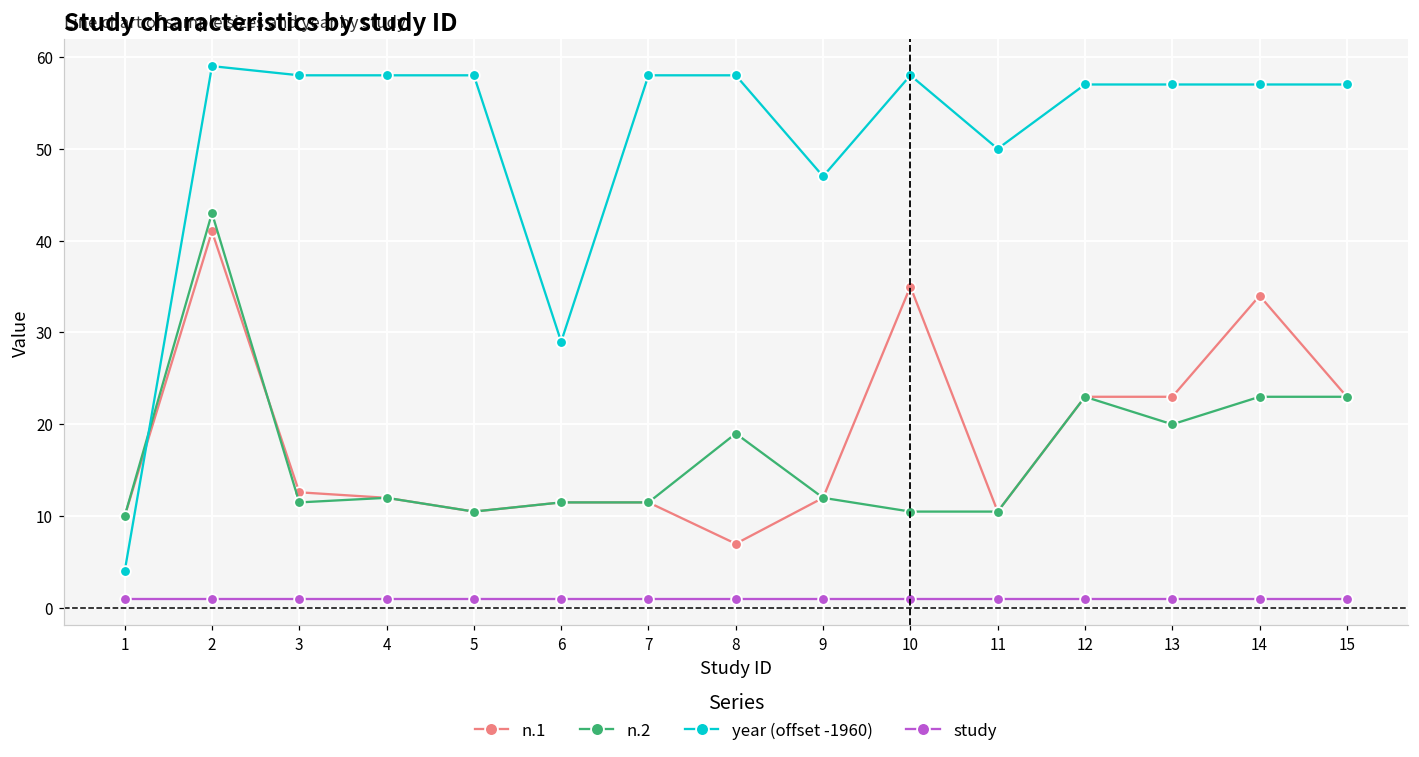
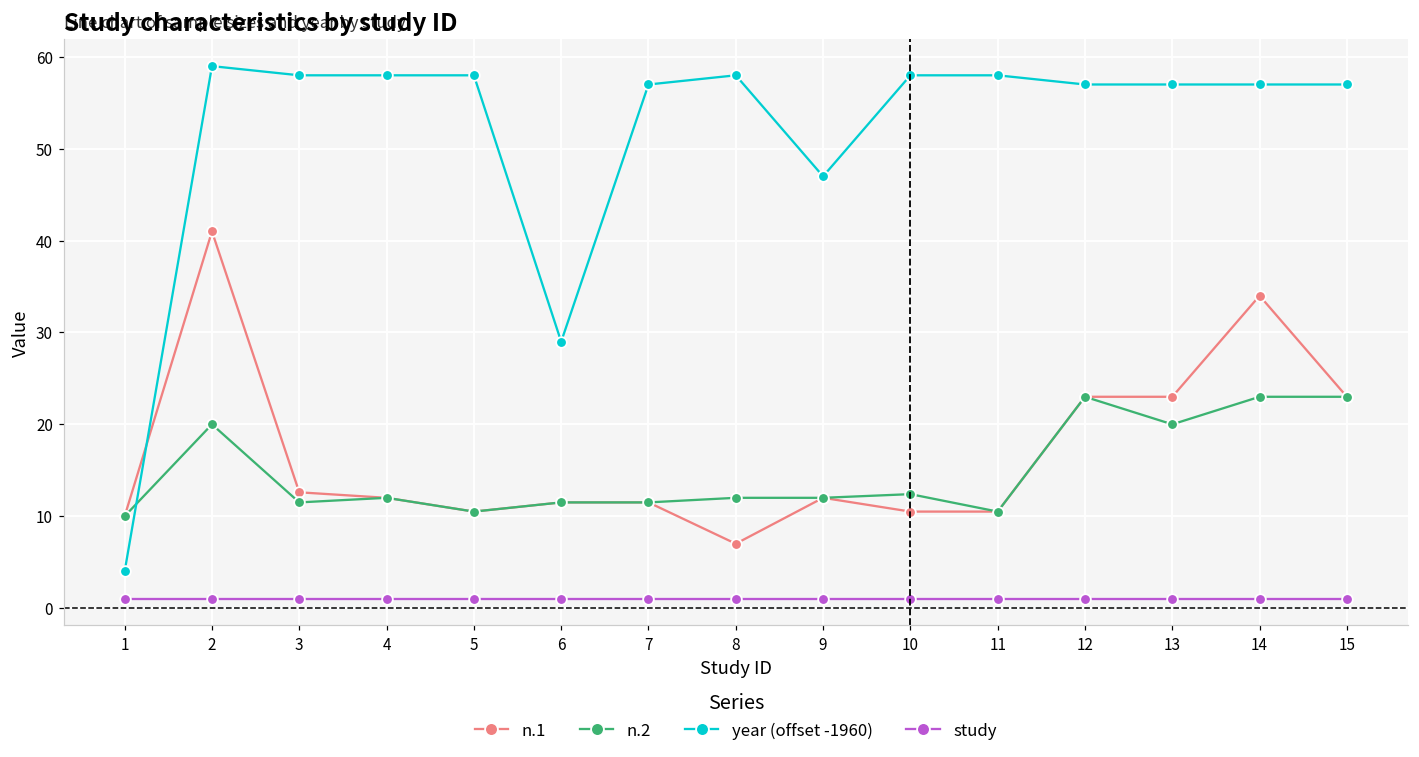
  {
    "n.1": {
      "2": 41,
      "3": 13,
      "8": 7,
-     "10": 35,
+     "10": 11,
      "13": 23,
      "14": 34
    },
    "n.2": {
-     "2": 43,
+     "2": 20,
      "3": 12,
-     "8": 19,
-     "10": 11,
+     "8": 12,
+     "10": 12,
      "13": 20,
      "14": 23
    },
    "year (offset -1960)": {
      "1": 4,
      "2": 59,
      "3": 58,
      "4": 58,
      "5": 58,
      "6": 29,
-     "7": 58,
+     "7": 57,
      "8": 58,
      "9": 47,
      "10": 58,
-     "11": 50,
+     "11": 58,
      "12": 57,
      "13": 57,
      "14": 57,
      "15": 57
    },
    "study": {
      "1": 1,
      "2": 1,
      "3": 1,
      "4": 1,
      "5": 1,
      "6": 1,
      "7": 1,
      "8": 1,
      "9": 1,
      "10": 1,
      "11": 1,
      "12": 1,
      "13": 1,
      "14": 1,
      "15": 1
    }
  }
